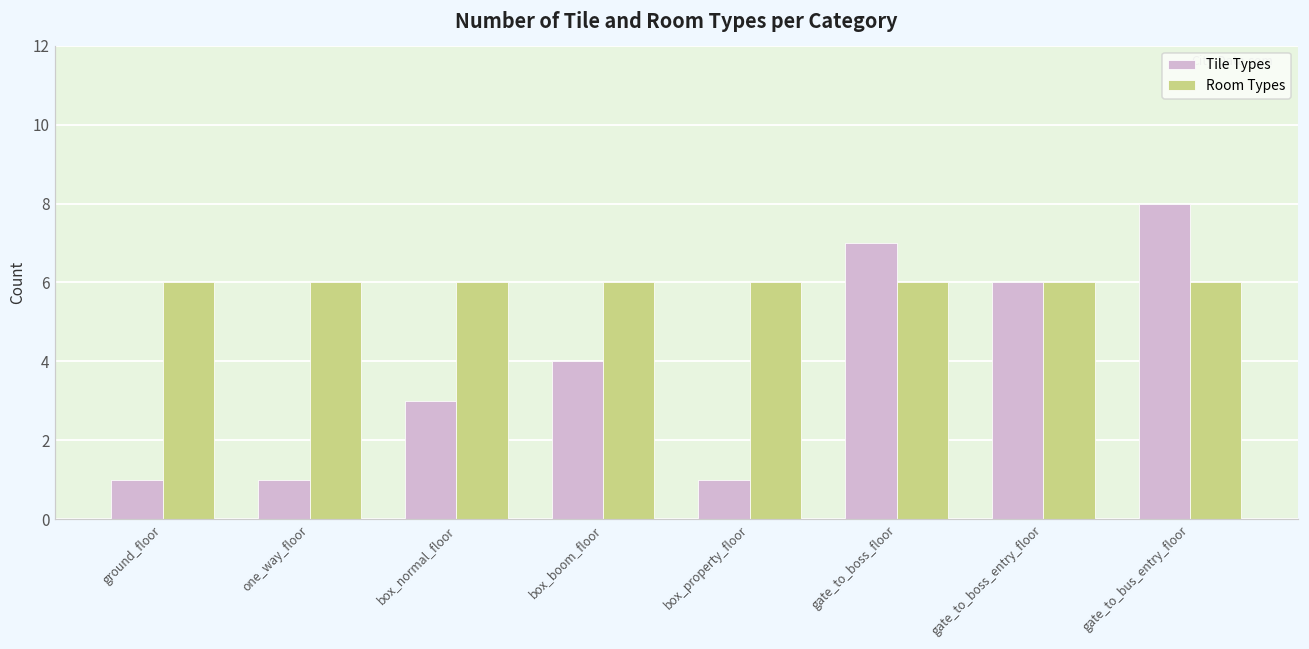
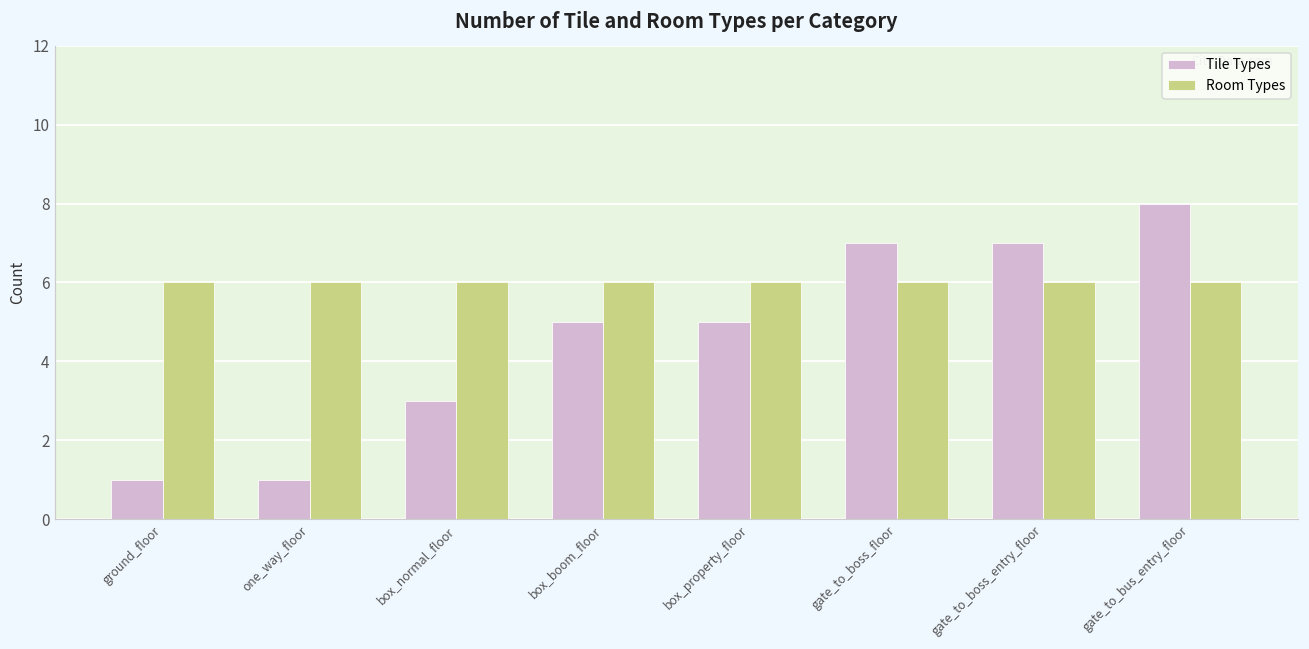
  {
    "Tile Types": {
      "ground_floor": 1,
      "one_way_floor": 1,
      "box_normal_floor": 3,
-     "box_boom_floor": 4,
-     "box_property_floor": 1,
+     "box_boom_floor": 5,
+     "box_property_floor": 5,
      "gate_to_boss_floor": 7,
-     "gate_to_boss_entry_floor": 6,
+     "gate_to_boss_entry_floor": 7,
      "gate_to_bus_entry_floor": 8
    },
    "Room Types": {
      "ground_floor": 6,
      "one_way_floor": 6,
      "box_normal_floor": 6,
      "box_boom_floor": 6,
      "box_property_floor": 6,
      "gate_to_boss_floor": 6,
      "gate_to_boss_entry_floor": 6,
      "gate_to_bus_entry_floor": 6
    }
  }
